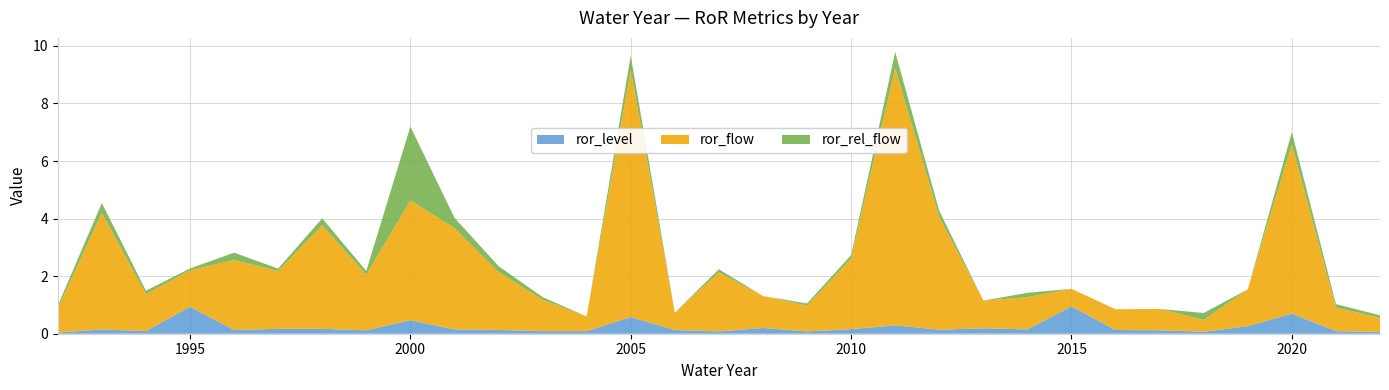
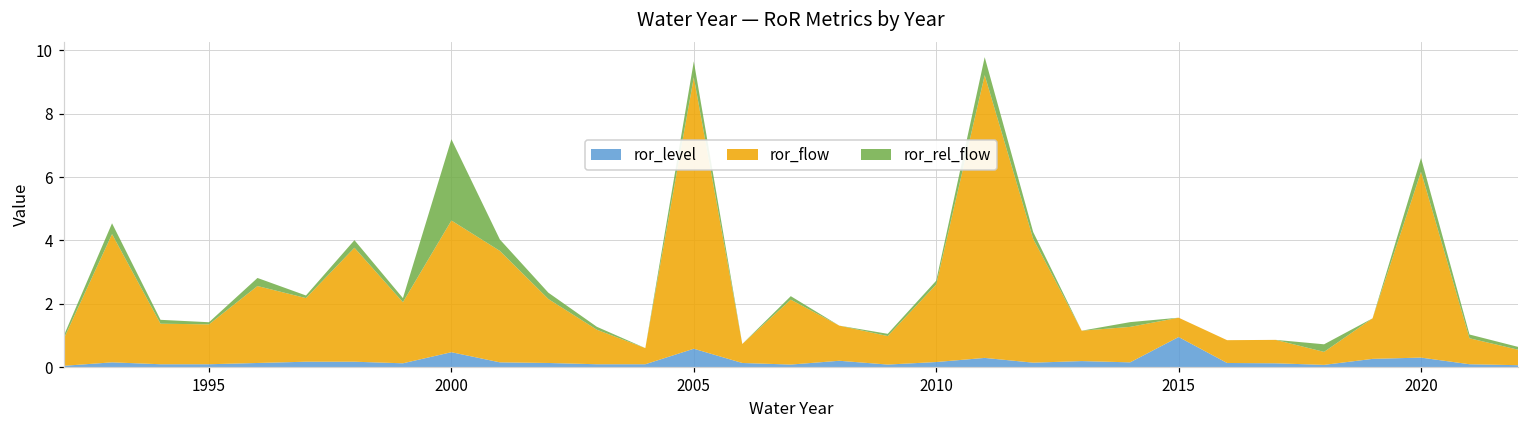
  {
    "ror_level": {
-     "1995": 0.9,
+     "1995": 0.1,
      "2000": 0.5,
      "2005": 0.6,
      "2010": 0.2,
      "2015": 1.0,
-     "2020": 0.7
+     "2020": 0.3
    },
    "ror_flow": {
      "2000": 4.2,
      "2005": 8.6,
      "2010": 2.5,
      "2020": 5.9
    },
    "ror_rel_flow": {
      "2000": 2.6,
      "2005": 0.5,
      "2010": 0.1,
      "2020": 0.4
    }
  }
